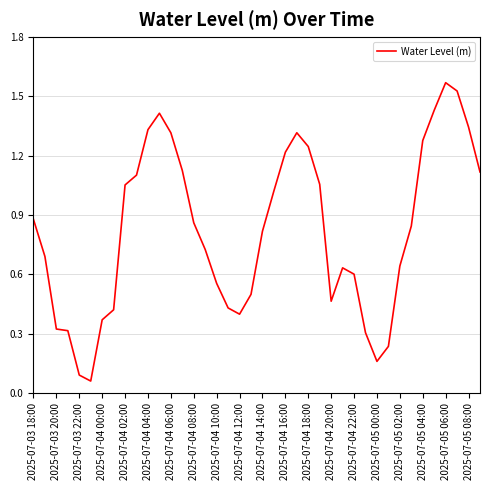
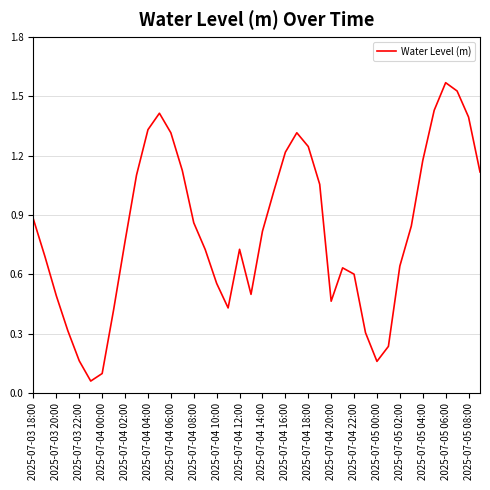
  {
    "2025-07-03 18:00": 0.88,
-   "2025-07-03 20:00": 0.32,
-   "2025-07-03 22:00": 0.09,
-   "2025-07-04 00:00": 0.37,
-   "2025-07-04 02:00": 1.05,
+   "2025-07-03 20:00": 0.49,
+   "2025-07-03 22:00": 0.16,
+   "2025-07-04 00:00": 0.10,
+   "2025-07-04 02:00": 0.77,
    "2025-07-04 04:00": 1.33,
    "2025-07-04 06:00": 1.32,
    "2025-07-04 08:00": 0.86,
    "2025-07-04 10:00": 0.55,
-   "2025-07-04 12:00": 0.40,
+   "2025-07-04 12:00": 0.73,
    "2025-07-04 14:00": 0.82,
    "2025-07-04 16:00": 1.22,
    "2025-07-04 18:00": 1.25,
    "2025-07-04 20:00": 0.46,
    "2025-07-04 22:00": 0.60,
    "2025-07-05 00:00": 0.16,
    "2025-07-05 02:00": 0.64,
-   "2025-07-05 04:00": 1.28,
+   "2025-07-05 04:00": 1.18,
    "2025-07-05 06:00": 1.57,
-   "2025-07-05 08:00": 1.34
+   "2025-07-05 08:00": 1.40
  }
